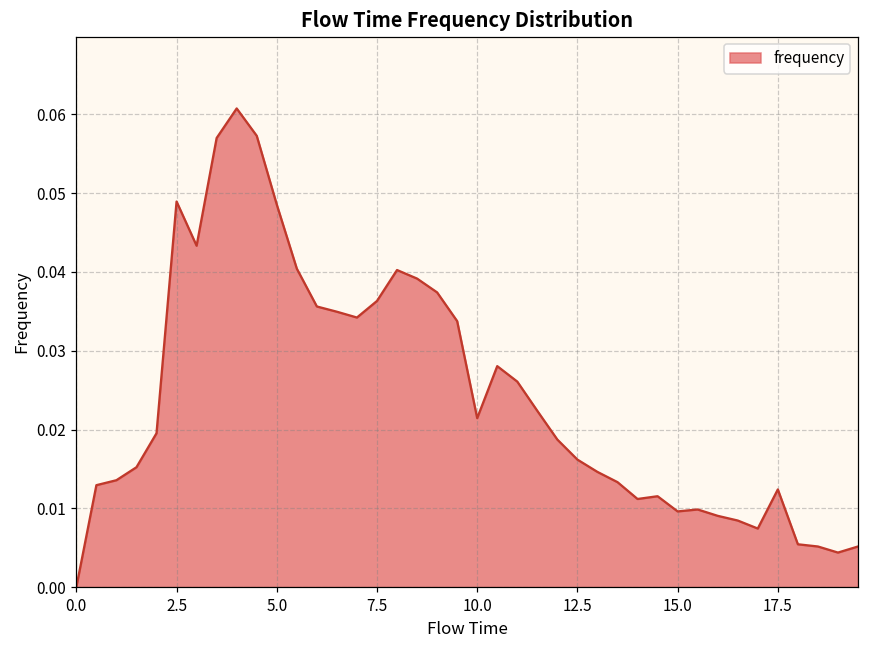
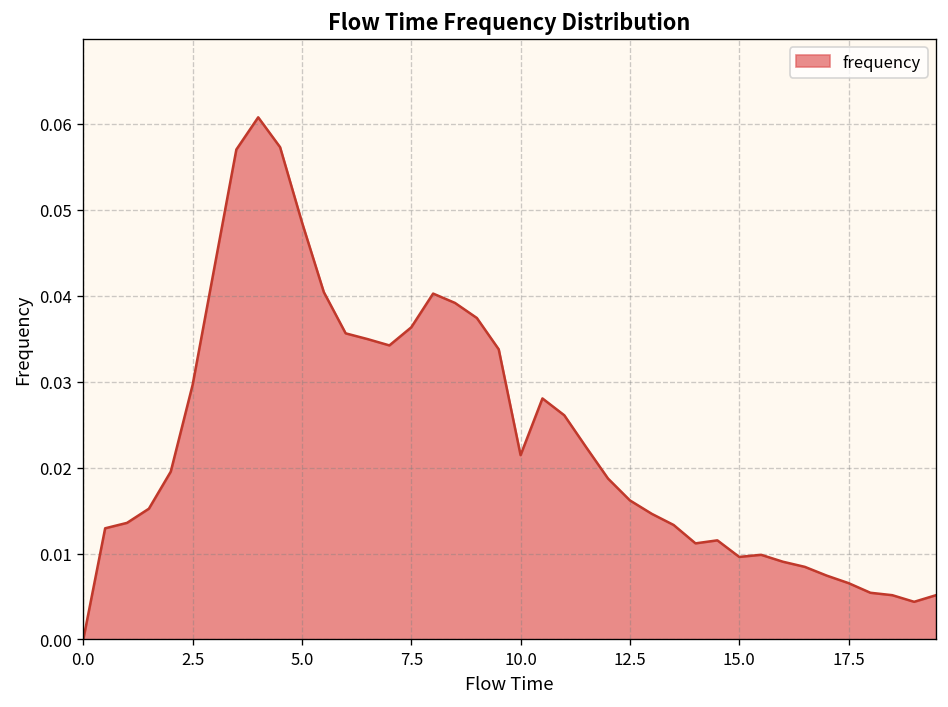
  {
    "0.0": 0.000,
-   "2.5": 0.049,
+   "2.5": 0.030,
    "5.0": 0.049,
    "7.5": 0.036,
    "10.0": 0.021,
    "12.5": 0.016,
    "15.0": 0.010,
-   "17.5": 0.012
+   "17.5": 0.007
  }
